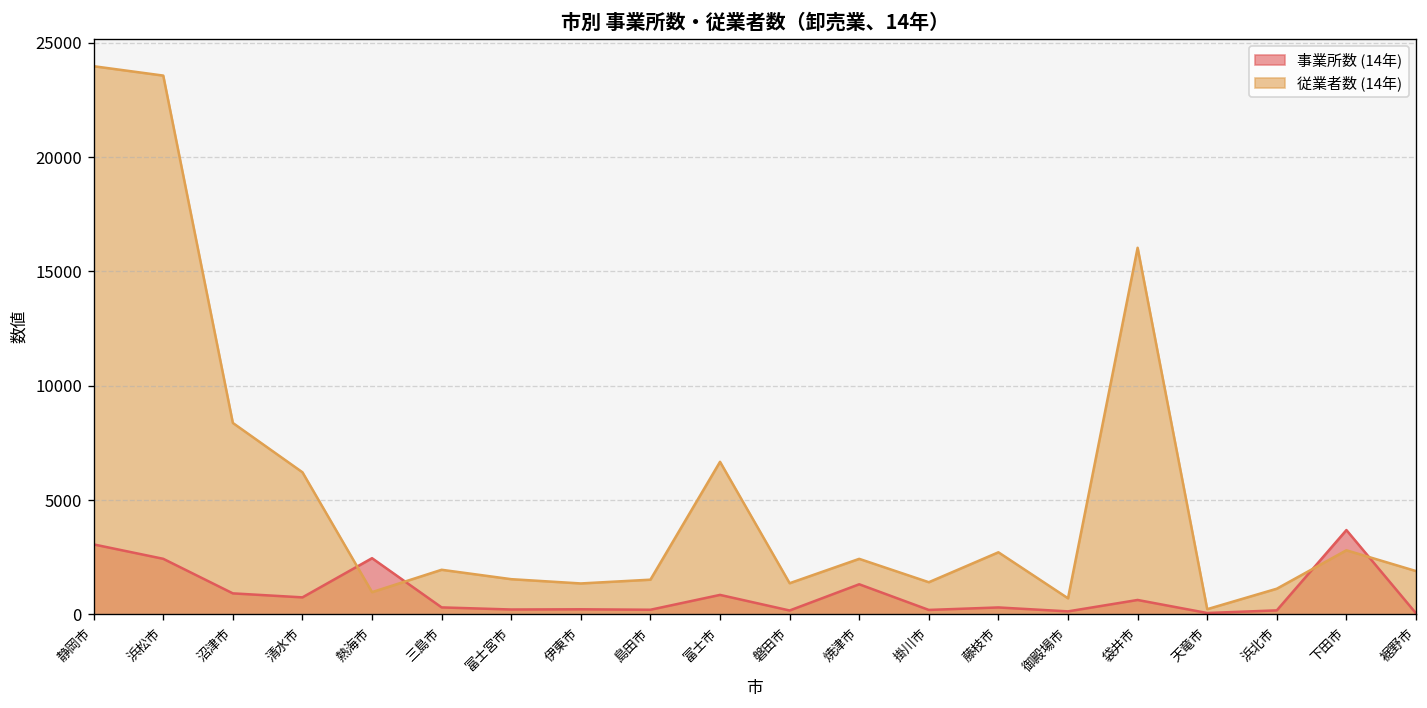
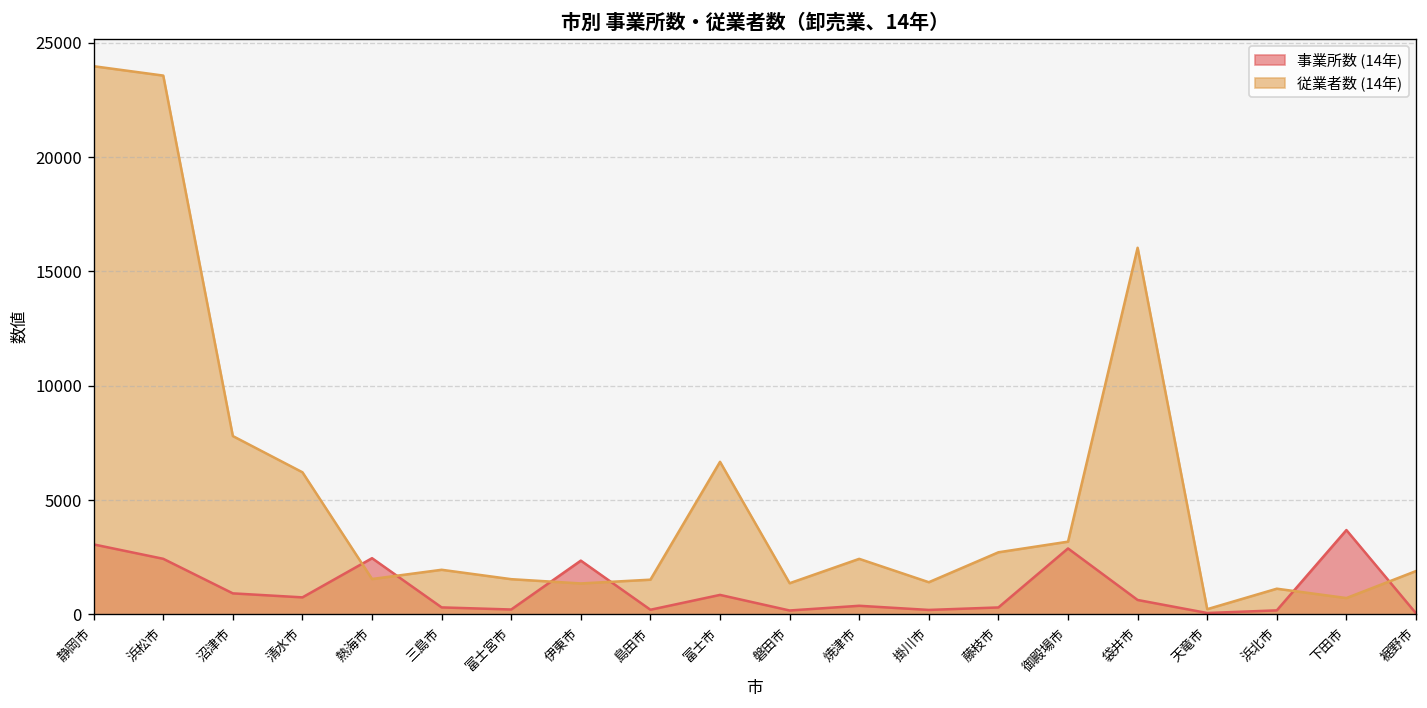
  {
    "事業所数 (14年)": {
      "静岡市": 3100,
      "浜松市": 2400,
      "沼津市": 900,
      "清水市": 700,
      "熱海市": 2500,
      "三島市": 300,
      "富士宮市": 200,
-     "伊東市": 200,
+     "伊東市": 2400,
      "島田市": 200,
      "富士市": 900,
      "磐田市": 200,
-     "焼津市": 1300,
+     "焼津市": 400,
      "掛川市": 200,
      "藤枝市": 300,
-     "御殿場市": 100,
+     "御殿場市": 2900,
      "袋井市": 600,
      "天竜市": 100,
      "浜北市": 200,
      "下田市": 3700,
      "裾野市": 0
    },
    "従業者数 (14年)": {
      "静岡市": 24000,
      "浜松市": 23600,
-     "沼津市": 8400,
+     "沼津市": 7800,
      "清水市": 6200,
-     "熱海市": 1000,
+     "熱海市": 1500,
      "三島市": 2000,
      "富士宮市": 1500,
      "伊東市": 1400,
      "島田市": 1500,
      "富士市": 6700,
      "磐田市": 1400,
      "焼津市": 2400,
      "掛川市": 1400,
      "藤枝市": 2700,
-     "御殿場市": 700,
+     "御殿場市": 3200,
      "袋井市": 16000,
      "天竜市": 200,
      "浜北市": 1100,
-     "下田市": 2800,
+     "下田市": 700,
      "裾野市": 1900
    }
  }
